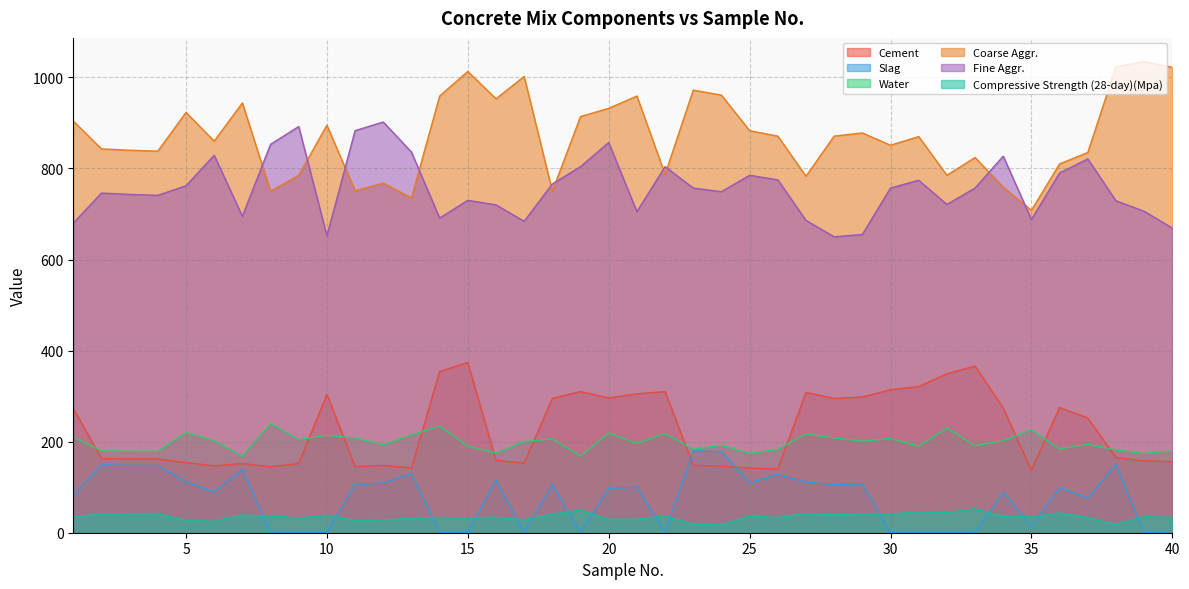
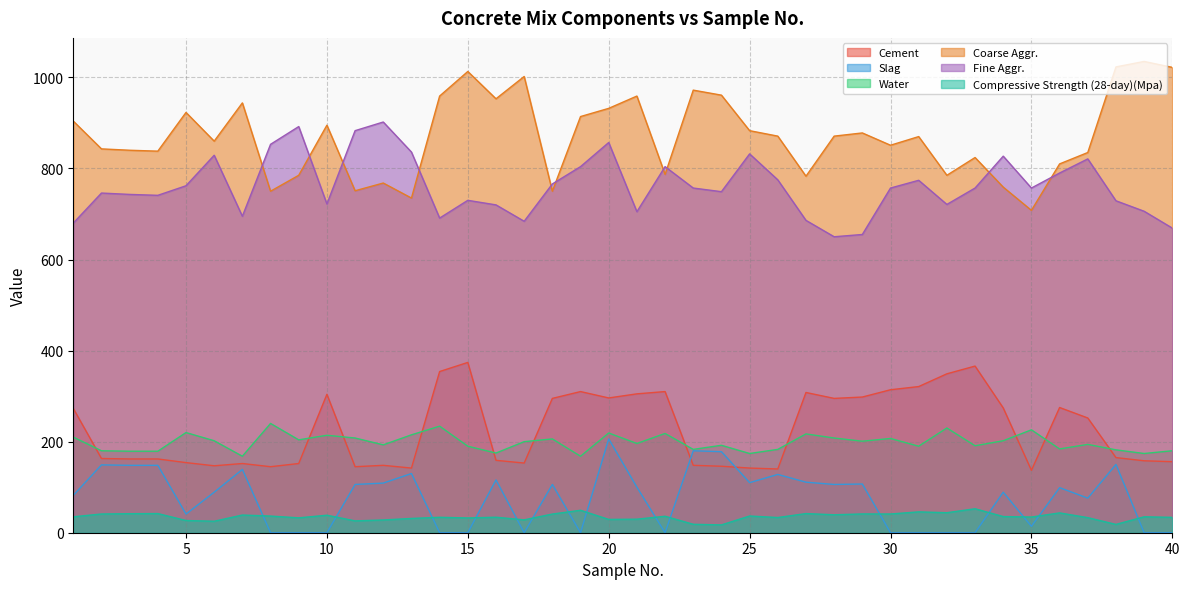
  {
    "Slag": {
-     "5": 110,
+     "5": 40,
      "10": 0,
      "15": 0,
-     "20": 100,
+     "20": 210,
      "25": 110,
      "30": 0,
      "35": 10,
      "40": 0
    },
    "Fine Aggr.": {
      "5": 760,
-     "10": 650,
+     "10": 720,
      "15": 730,
      "20": 860,
-     "25": 790,
+     "25": 830,
      "30": 760,
-     "35": 690,
+     "35": 760,
      "40": 670
    }
  }
